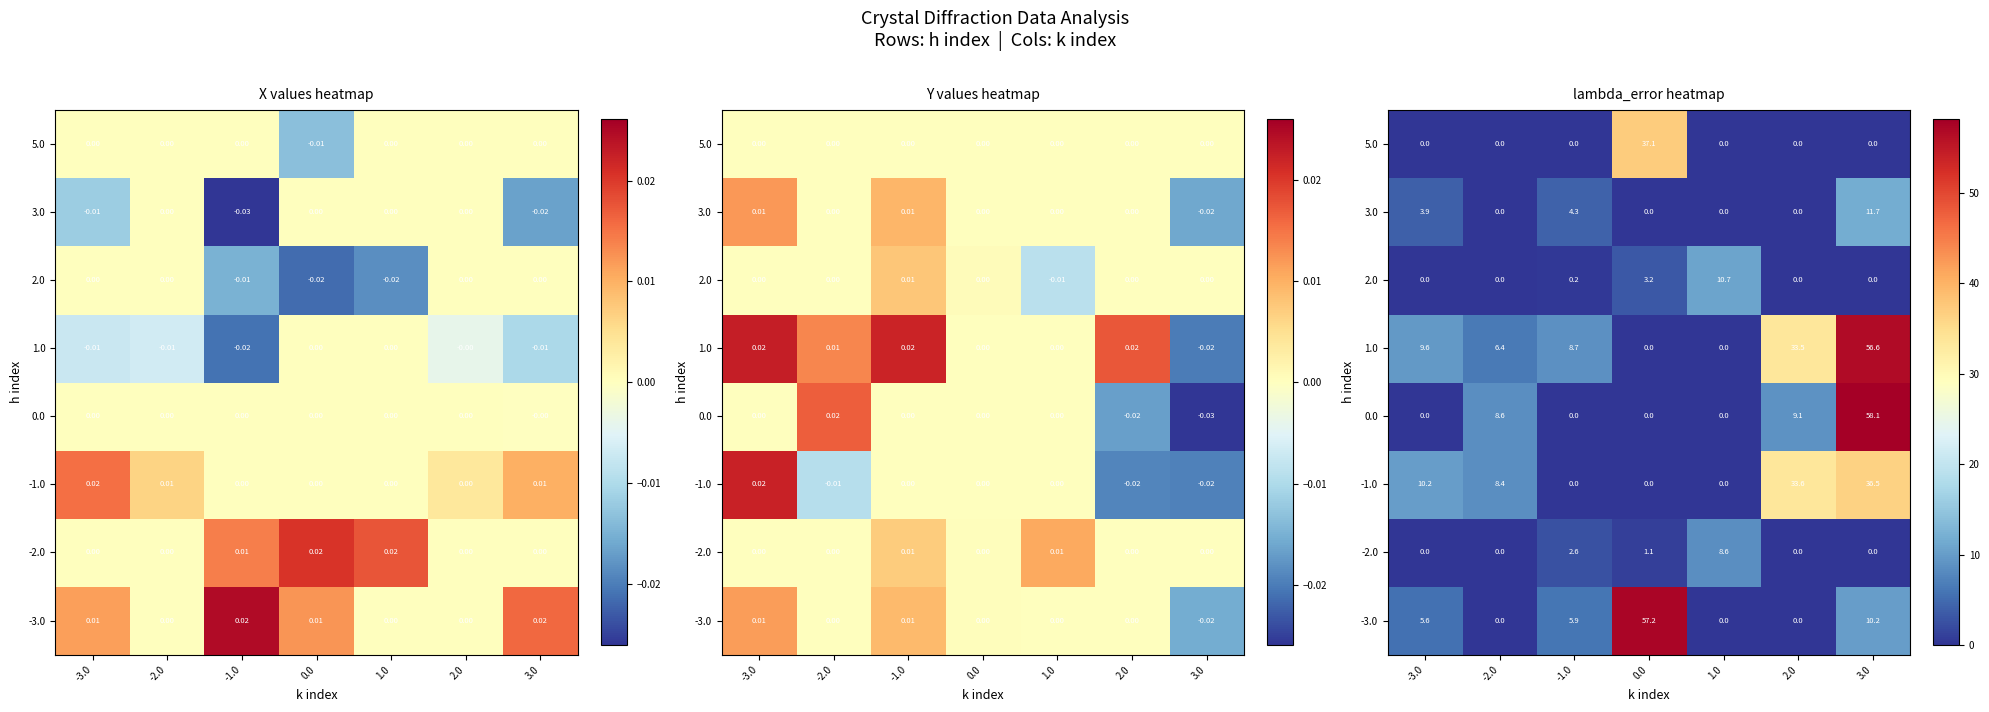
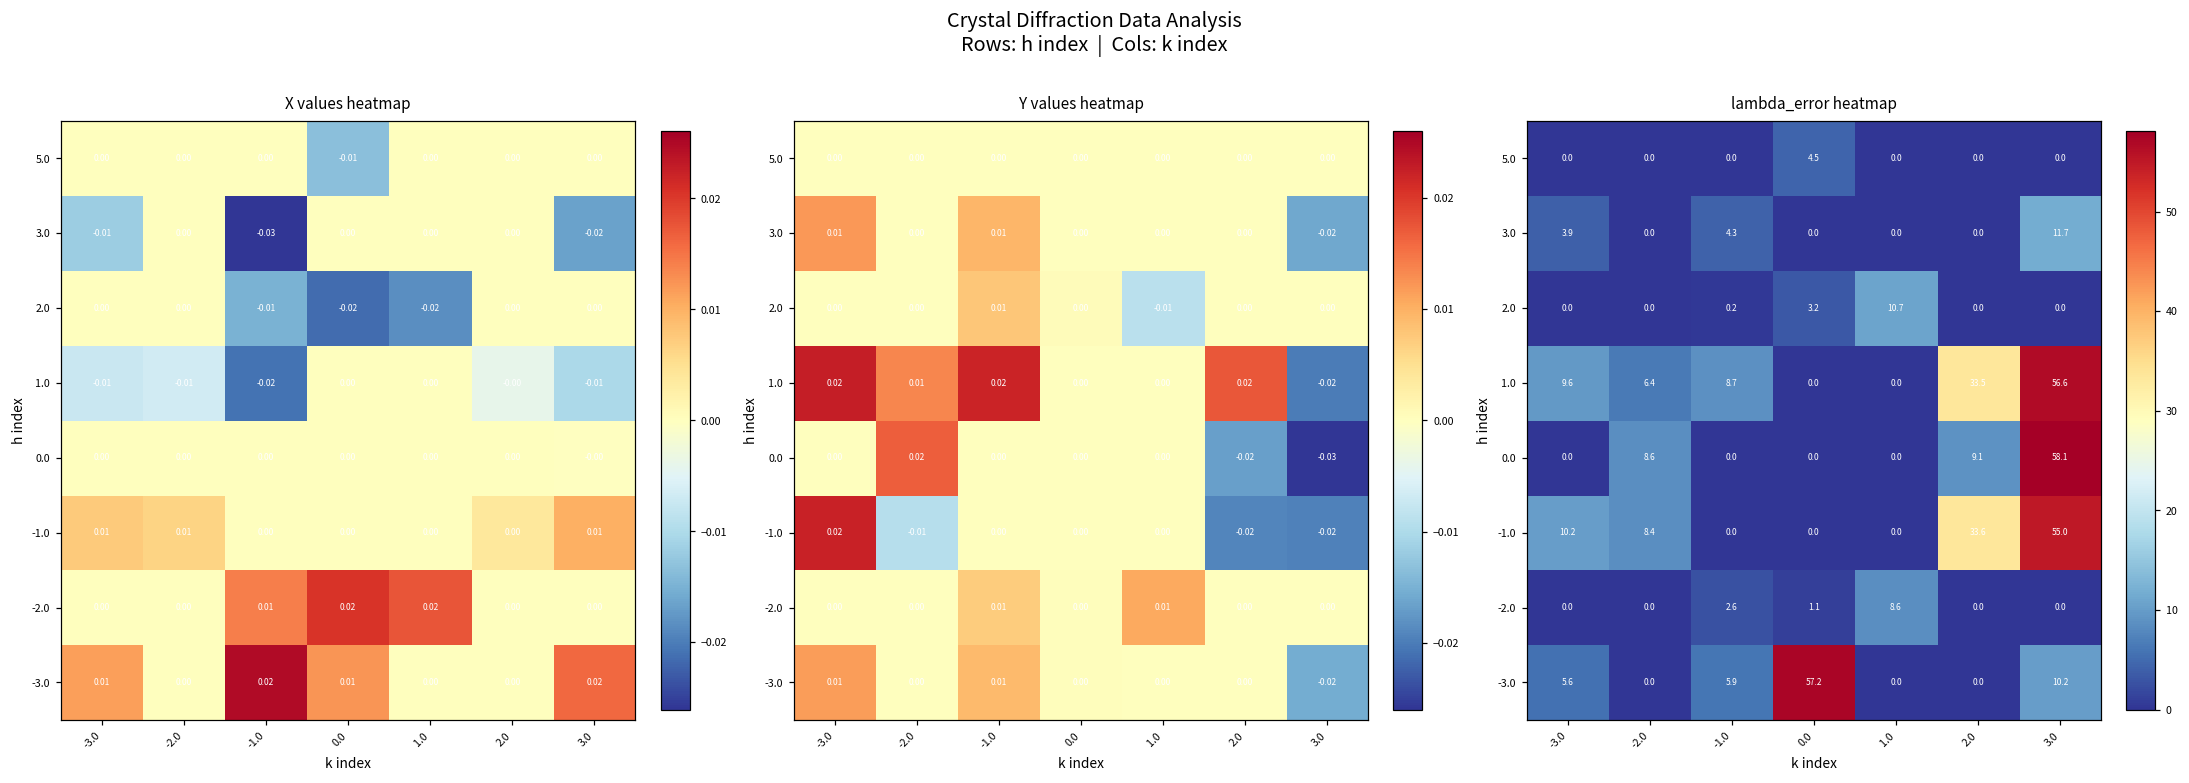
  {
    "X values heatmap": {
      "5.0": {
        "-3.0": 0.00,
        "-2.0": 0.00,
        "-1.0": 0.00,
        "0.0": -0.01,
        "1.0": 0.00,
        "2.0": 0.00,
        "3.0": 0.00
      },
      "3.0": {
        "-3.0": -0.01,
        "-2.0": 0.00,
        "-1.0": -0.03,
        "0.0": 0.00,
        "1.0": 0.00,
        "2.0": 0.00,
        "3.0": -0.02
      },
      "2.0": {
        "-3.0": 0.00,
        "-2.0": 0.00,
        "-1.0": -0.01,
        "0.0": -0.02,
        "1.0": -0.02,
        "2.0": 0.00,
        "3.0": 0.00
      },
      "1.0": {
        "-3.0": -0.01,
        "-1.0": -0.02,
        "0.0": 0.00,
        "1.0": 0.00,
        "3.0": -0.01
      },
      "0.0": {
        "-3.0": 0.00,
        "-2.0": 0.00,
        "-1.0": 0.00,
        "0.0": 0.00,
        "1.0": 0.00,
        "2.0": 0.00,
        "3.0": -0.00
      },
      "-1.0": {
-       "-3.0": 0.02,
+       "-3.0": 0.01,
        "-2.0": 0.01,
        "-1.0": 0.00,
        "0.0": 0.00,
        "1.0": 0.00,
        "2.0": 0.00,
        "3.0": 0.01
      },
      "-2.0": {
        "-3.0": 0.00,
        "-2.0": 0.00,
        "-1.0": 0.01,
        "0.0": 0.02,
        "1.0": 0.02,
        "2.0": 0.00,
        "3.0": 0.00
      },
      "-3.0": {
        "-3.0": 0.01,
        "-2.0": 0.00,
        "-1.0": 0.02,
        "0.0": 0.01,
        "1.0": 0.00,
        "2.0": 0.00,
        "3.0": 0.02
      }
    },
    "Y values heatmap": {
      "5.0": {
        "-3.0": 0.00,
        "-2.0": 0.00,
        "-1.0": 0.00,
        "0.0": 0.00,
        "1.0": 0.00,
        "2.0": 0.00,
        "3.0": 0.00
      },
      "3.0": {
        "-3.0": 0.01,
        "-2.0": 0.00,
        "-1.0": 0.01,
        "0.0": 0.00,
        "1.0": 0.00,
        "2.0": 0.00,
        "3.0": -0.02
      },
      "2.0": {
        "-3.0": 0.00,
        "-2.0": 0.00,
        "-1.0": 0.01,
        "0.0": 0.00,
        "1.0": -0.01,
        "2.0": 0.00,
        "3.0": 0.00
      },
      "1.0": {
        "-3.0": 0.02,
        "-2.0": 0.01,
        "-1.0": 0.02,
        "0.0": 0.00,
        "1.0": 0.00,
        "2.0": 0.02,
        "3.0": -0.02
      },
      "0.0": {
        "-3.0": 0.00,
        "-2.0": 0.02,
        "-1.0": 0.00,
        "0.0": 0.00,
        "1.0": 0.00,
        "2.0": -0.02,
        "3.0": -0.03
      },
      "-1.0": {
        "-3.0": 0.02,
        "-2.0": -0.01,
        "-1.0": 0.00,
        "0.0": 0.00,
        "1.0": 0.00,
        "2.0": -0.02,
        "3.0": -0.02
      },
      "-2.0": {
        "-3.0": 0.00,
        "-2.0": 0.00,
        "-1.0": 0.01,
        "0.0": 0.00,
        "1.0": 0.01,
        "2.0": 0.00,
        "3.0": 0.00
      },
      "-3.0": {
        "-3.0": 0.01,
        "-2.0": 0.00,
        "-1.0": 0.01,
        "0.0": 0.00,
        "1.0": 0.00,
        "2.0": 0.00,
        "3.0": -0.02
      }
    },
    "lambda_error heatmap": {
      "5.0": {
        "-3.0": 0.0,
        "-2.0": 0.0,
        "-1.0": 0.0,
-       "0.0": 37.1,
+       "0.0": 4.5,
        "1.0": 0.0,
        "2.0": 0.0,
        "3.0": 0.0
      },
      "3.0": {
        "-3.0": 3.9,
        "-2.0": 0.0,
        "-1.0": 4.3,
        "0.0": 0.0,
        "1.0": 0.0,
        "2.0": 0.0,
        "3.0": 11.7
      },
      "2.0": {
        "-3.0": 0.0,
        "-2.0": 0.0,
        "-1.0": 0.2,
        "0.0": 3.2,
        "1.0": 10.7,
        "2.0": 0.0,
        "3.0": 0.0
      },
      "1.0": {
        "-3.0": 9.6,
        "-2.0": 6.4,
        "-1.0": 8.7,
        "0.0": 0.0,
        "1.0": 0.0,
        "2.0": 33.5,
        "3.0": 56.6
      },
      "0.0": {
        "-3.0": 0.0,
        "-2.0": 8.6,
        "-1.0": 0.0,
        "0.0": 0.0,
        "1.0": 0.0,
        "2.0": 9.1,
        "3.0": 58.1
      },
      "-1.0": {
        "-3.0": 10.2,
        "-2.0": 8.4,
        "-1.0": 0.0,
        "0.0": 0.0,
        "1.0": 0.0,
        "2.0": 33.6,
-       "3.0": 36.5
+       "3.0": 55.0
      },
      "-2.0": {
        "-3.0": 0.0,
        "-2.0": 0.0,
        "-1.0": 2.6,
        "0.0": 1.1,
        "1.0": 8.6,
        "2.0": 0.0,
        "3.0": 0.0
      },
      "-3.0": {
        "-3.0": 5.6,
        "-2.0": 0.0,
        "-1.0": 5.9,
        "0.0": 57.2,
        "1.0": 0.0,
        "2.0": 0.0,
        "3.0": 10.2
      }
    }
  }
